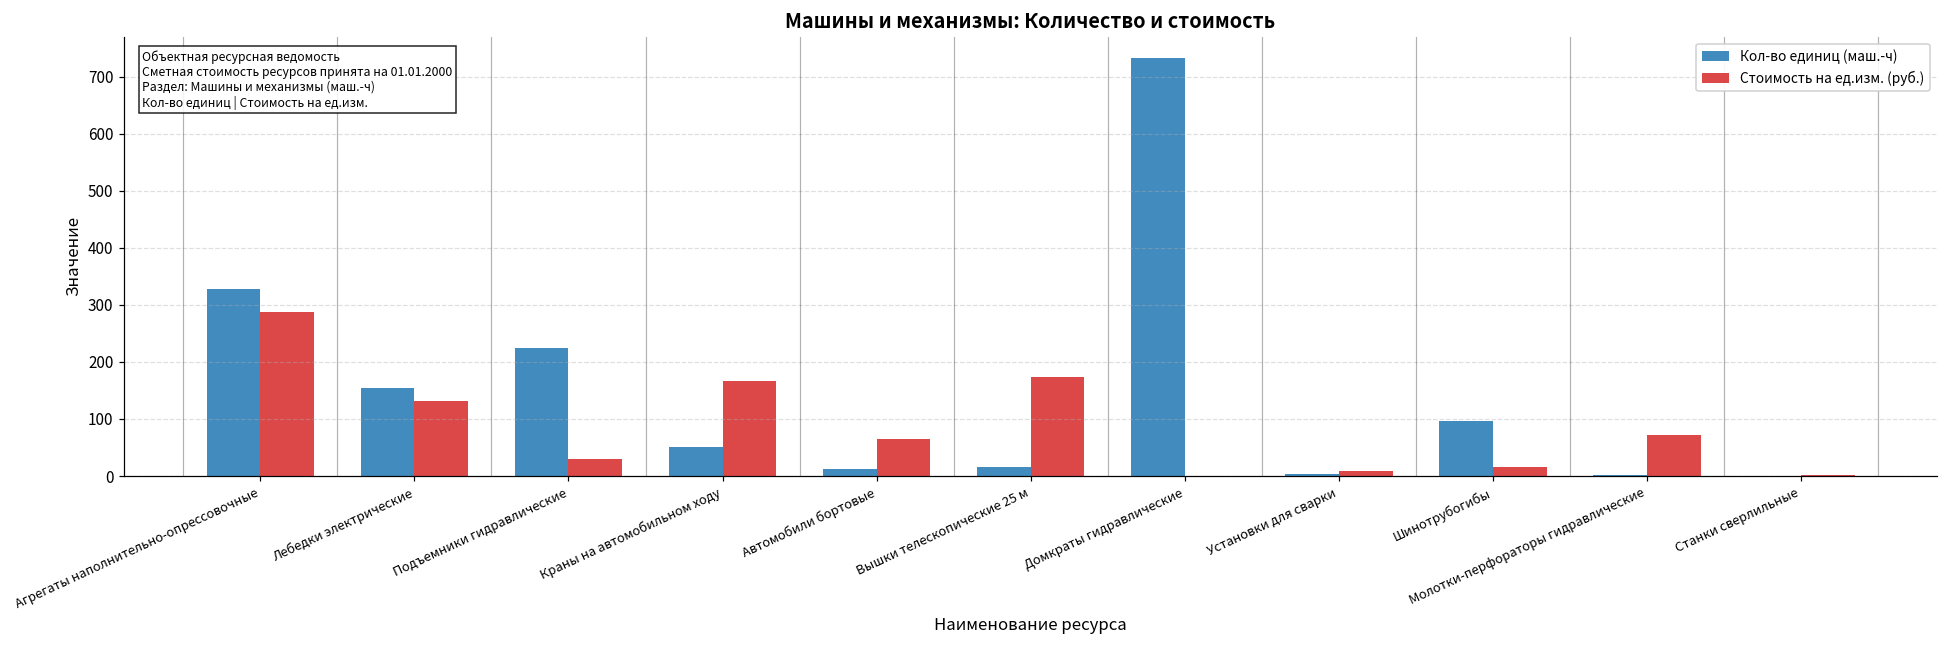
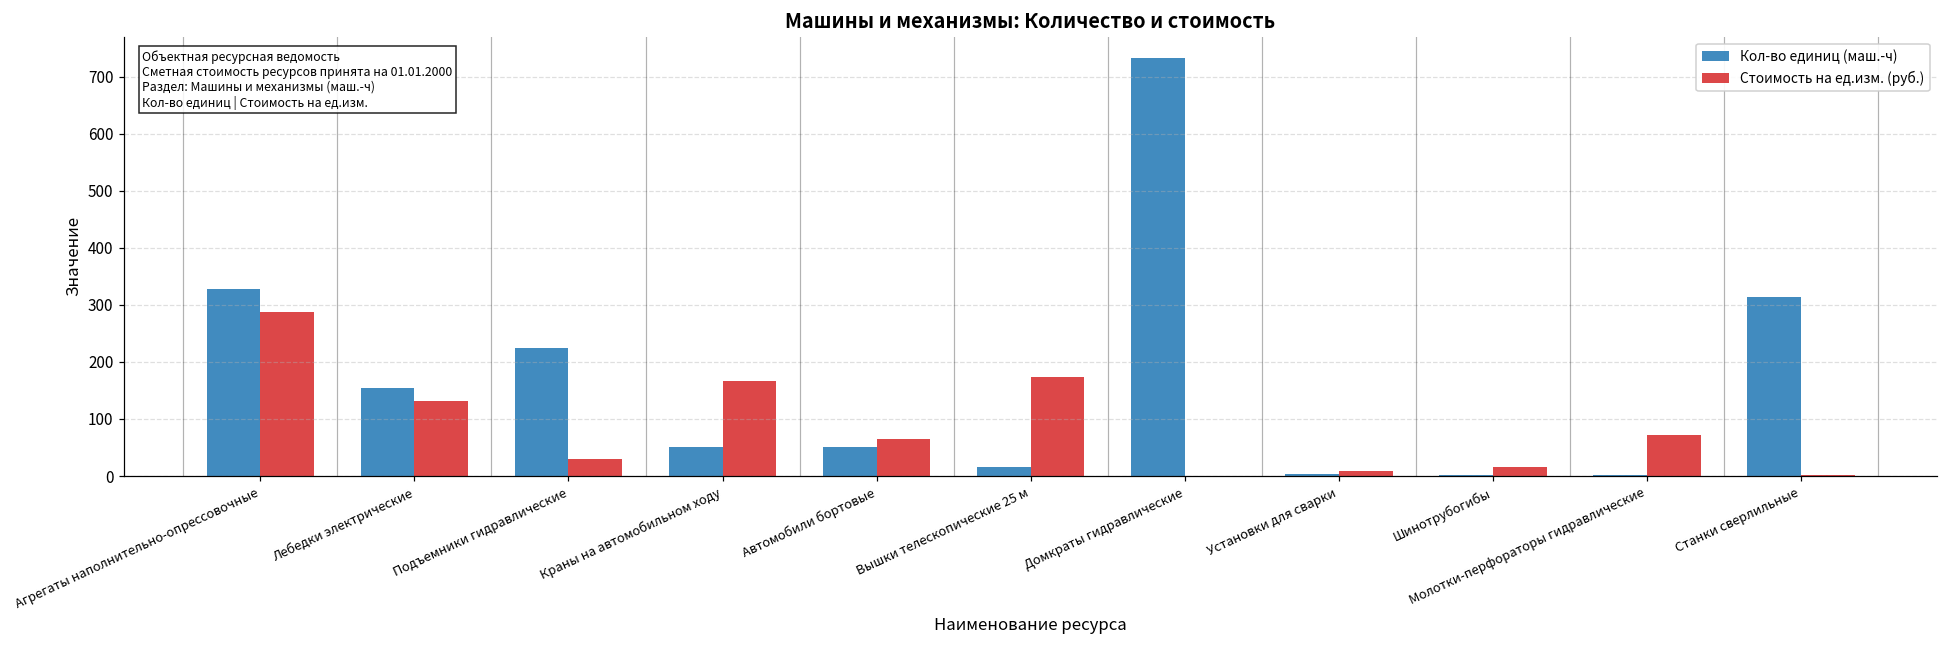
  {
    "Кол-во единиц (маш.-ч)": {
      "Агрегаты наполнительно-опрессовочные": 330,
      "Лебедки электрические": 150,
      "Подъемники гидравлические": 220,
      "Краны на автомобильном ходу": 50,
-     "Автомобили бортовые": 10,
+     "Автомобили бортовые": 50,
      "Вышки телескопические 25 м": 20,
      "Домкраты гидравлические": 730,
-     "Шинотрубогибы": 100,
-     "Станки сверлильные": 0
+     "Шинотрубогибы": 0,
+     "Станки сверлильные": 310
    },
    "Стоимость на ед.изм. (руб.)": {
      "Агрегаты наполнительно-опрессовочные": 290,
      "Лебедки электрические": 130,
      "Подъемники гидравлические": 30,
      "Краны на автомобильном ходу": 170,
      "Автомобили бортовые": 70,
      "Вышки телескопические 25 м": 170,
      "Установки для сварки": 10,
      "Шинотрубогибы": 20,
      "Молотки-перфораторы гидравлические": 70
    }
  }
